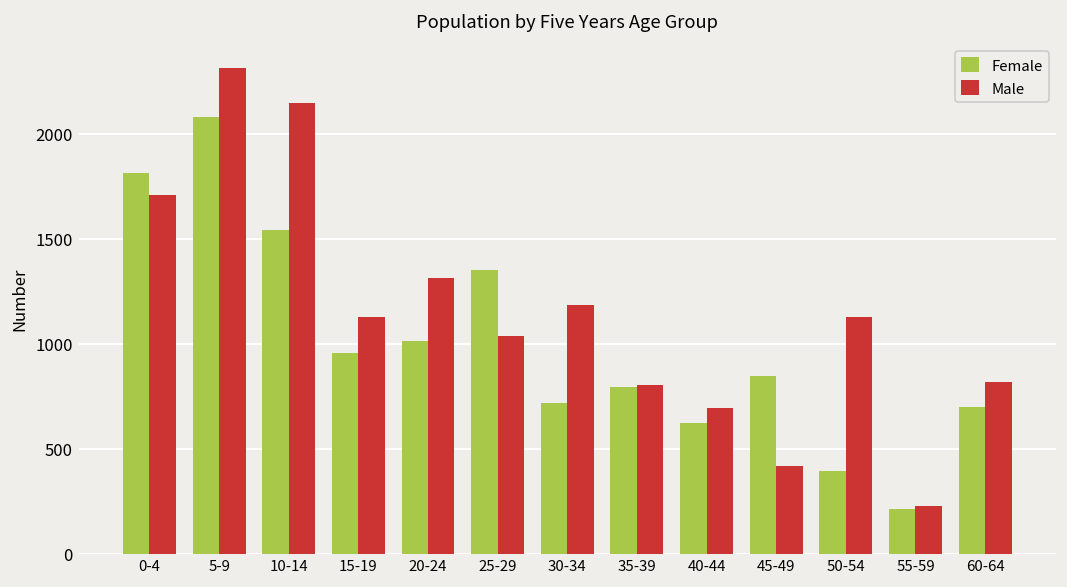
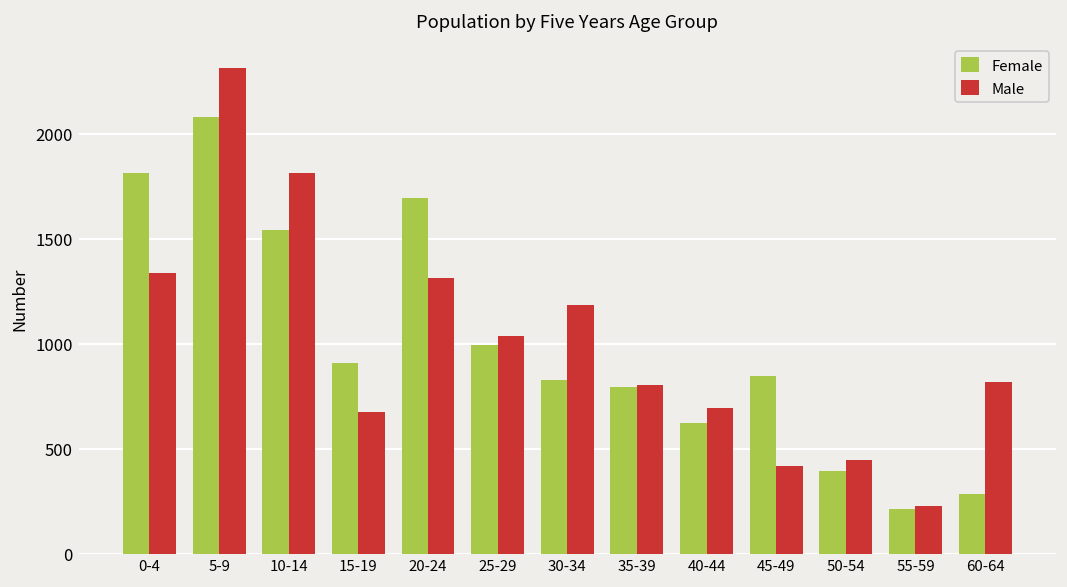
  {
    "Female": {
      "0-4": 1810,
      "5-9": 2080,
      "10-14": 1540,
-     "15-19": 960,
-     "20-24": 1010,
-     "25-29": 1350,
-     "30-34": 720,
+     "15-19": 910,
+     "20-24": 1690,
+     "25-29": 990,
+     "30-34": 830,
      "35-39": 800,
      "40-44": 620,
      "45-49": 850,
      "50-54": 400,
      "55-59": 210,
-     "60-64": 700
+     "60-64": 290
    },
    "Male": {
-     "0-4": 1710,
+     "0-4": 1340,
      "5-9": 2320,
-     "10-14": 2150,
-     "15-19": 1130,
+     "10-14": 1820,
+     "15-19": 670,
      "20-24": 1310,
      "25-29": 1040,
      "30-34": 1190,
      "35-39": 800,
      "40-44": 700,
      "45-49": 420,
-     "50-54": 1130,
+     "50-54": 450,
      "55-59": 230,
      "60-64": 820
    }
  }
